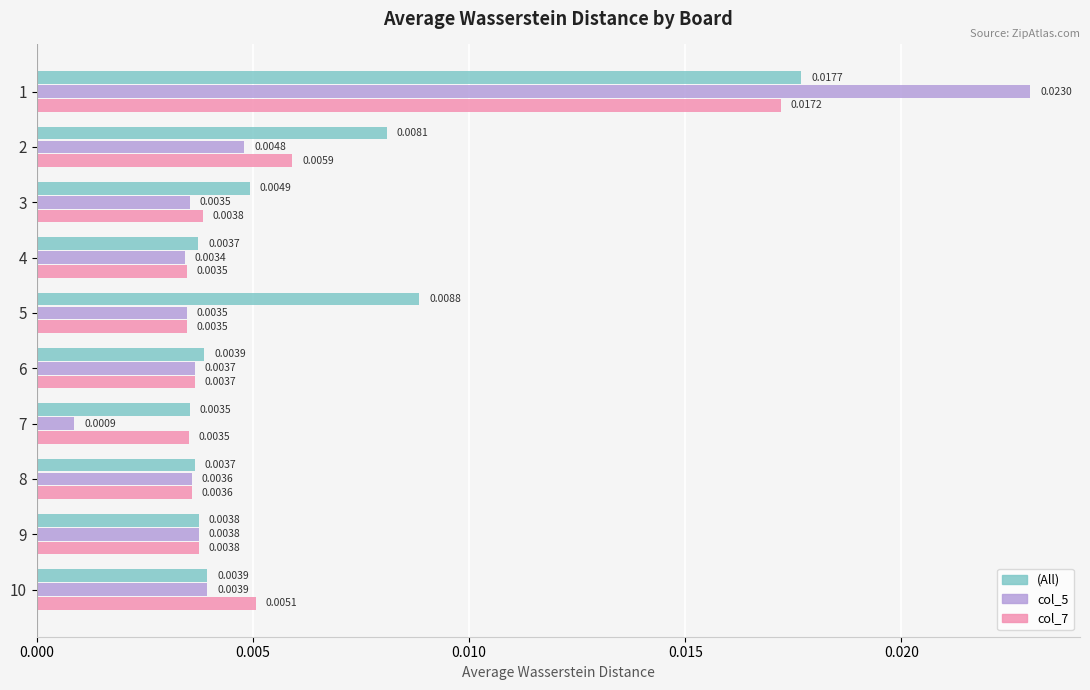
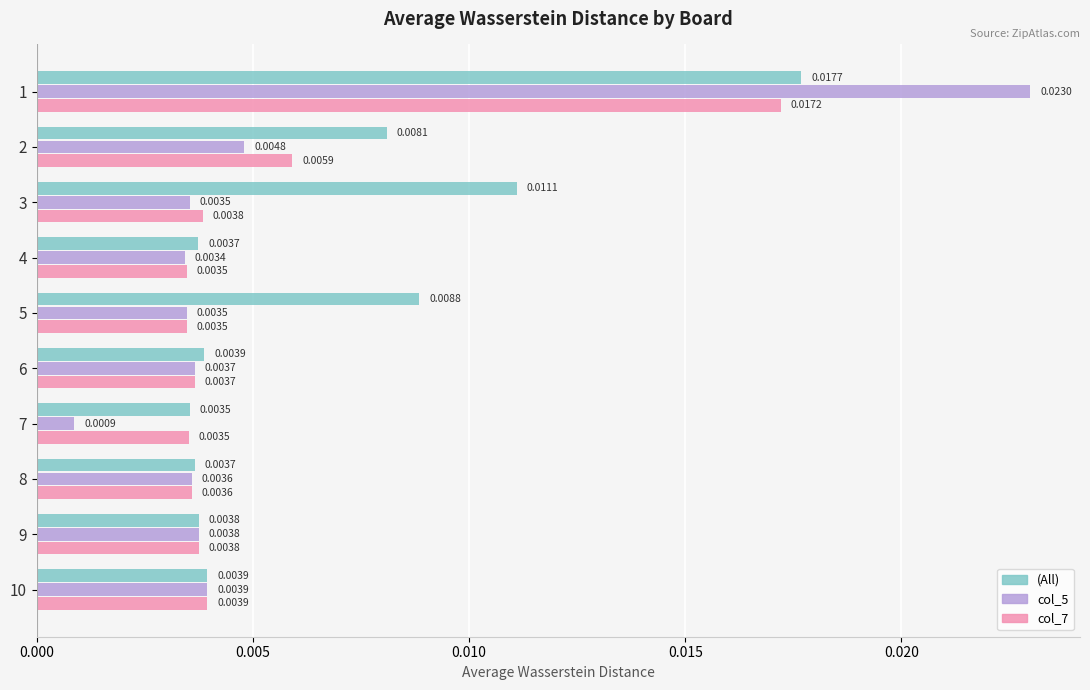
  {
    "(All)": {
      "1": 0.0177,
      "2": 0.0081,
-     "3": 0.0049,
+     "3": 0.0111,
      "4": 0.0037,
      "5": 0.0088,
      "6": 0.0039,
      "7": 0.0035,
      "8": 0.0037,
      "9": 0.0038,
      "10": 0.0039
    },
    "col_5": {
      "1": 0.0230,
      "2": 0.0048,
      "3": 0.0035,
      "4": 0.0034,
      "5": 0.0035,
      "6": 0.0037,
      "7": 0.0009,
      "8": 0.0036,
      "9": 0.0038,
      "10": 0.0039
    },
    "col_7": {
      "1": 0.0172,
      "2": 0.0059,
      "3": 0.0038,
      "4": 0.0035,
      "5": 0.0035,
      "6": 0.0037,
      "7": 0.0035,
      "8": 0.0036,
      "9": 0.0038,
-     "10": 0.0051
+     "10": 0.0039
    }
  }
